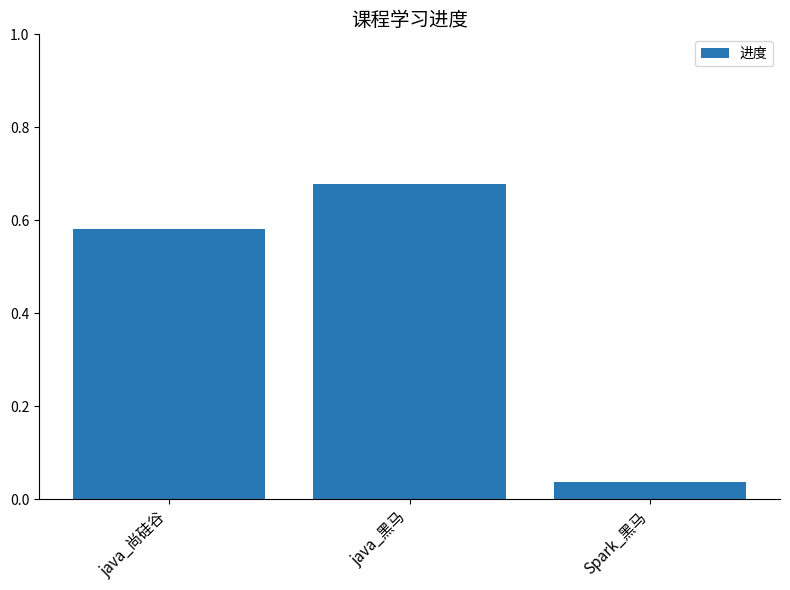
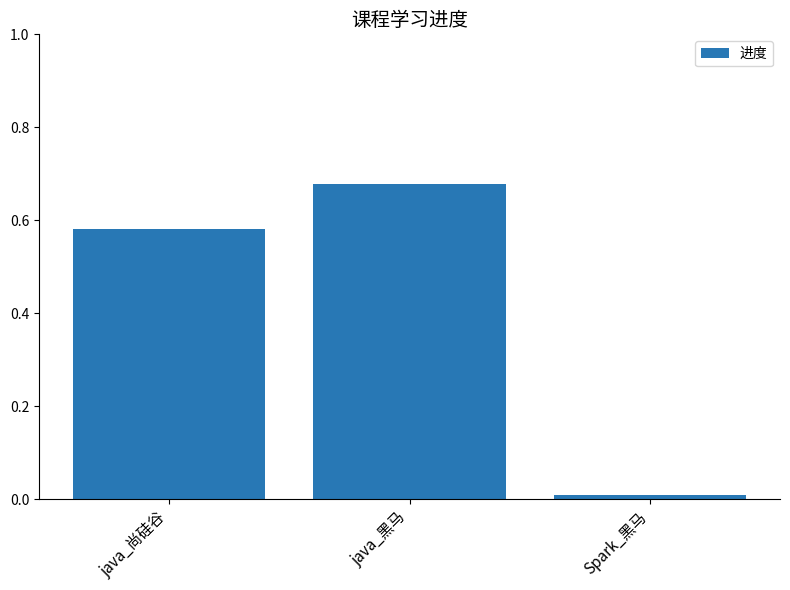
  {
    "java_尚硅谷": 0.58,
    "java_黑马": 0.68,
-   "Spark_黑马": 0.04
+   "Spark_黑马": 0.01
  }
